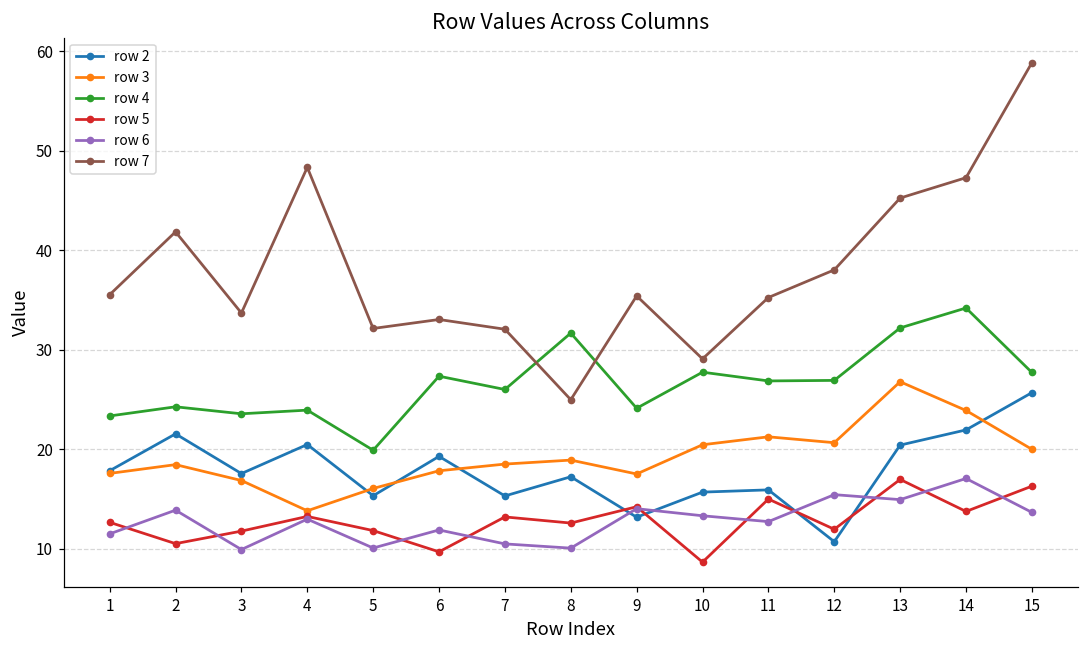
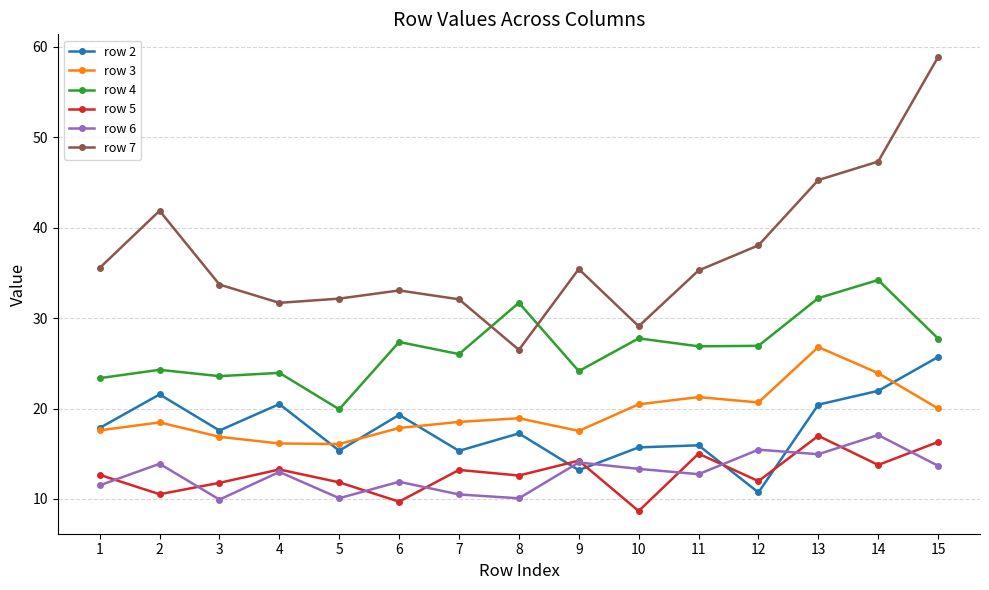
  {
    "row 2": {
      "2": 22,
      "3": 18,
      "4": 20,
      "5": 15,
      "6": 19,
      "7": 15,
      "8": 17,
      "9": 13,
      "10": 16,
      "11": 16,
      "12": 11,
      "13": 20,
      "14": 22,
      "15": 26
    },
    "row 3": {
      "2": 18,
      "3": 17,
-     "4": 14,
+     "4": 16,
      "5": 16,
      "6": 18,
      "7": 19,
      "8": 19,
      "9": 18,
      "10": 20,
      "11": 21,
      "12": 21,
      "13": 27,
      "14": 24,
      "15": 20
    },
    "row 4": {
      "1": 23,
      "2": 24,
      "3": 24,
      "4": 24,
      "5": 20,
      "6": 27,
      "7": 26,
      "8": 32,
      "9": 24,
      "10": 28,
      "11": 27,
      "12": 27,
      "13": 32,
      "14": 34,
      "15": 28
    },
    "row 5": {
      "1": 13,
      "2": 11,
      "3": 12,
      "5": 12,
      "6": 10,
      "7": 13,
      "8": 13,
      "10": 9,
      "11": 15,
      "12": 12,
      "13": 17,
      "14": 14,
      "15": 16
    },
    "row 6": {
      "1": 12,
      "2": 14,
      "3": 10,
      "5": 10,
      "6": 12,
      "7": 11,
      "8": 10,
      "10": 13,
      "11": 13,
      "12": 15,
      "13": 15,
      "14": 17,
      "15": 14
    },
    "row 7": {
      "1": 36,
      "2": 42,
      "3": 34,
-     "4": 48,
+     "4": 32,
      "5": 32,
      "6": 33,
      "7": 32,
-     "8": 25,
+     "8": 26,
      "9": 35,
      "10": 29,
      "11": 35,
      "12": 38,
      "13": 45,
      "14": 47,
      "15": 59
    }
  }
